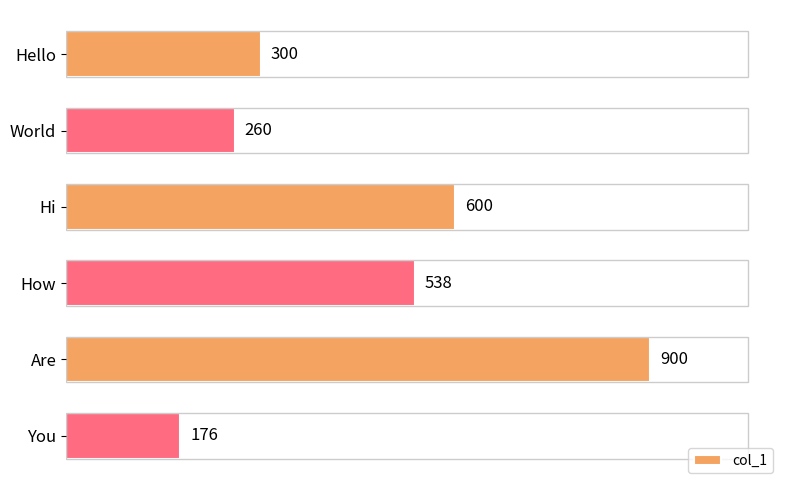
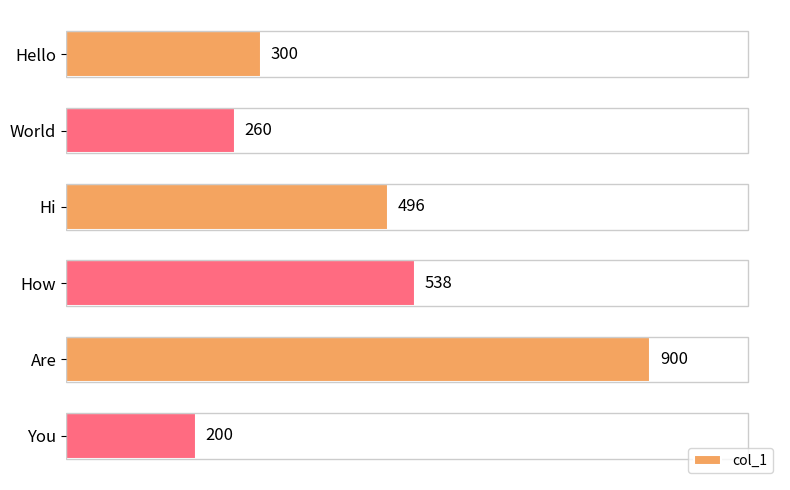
  {
    "Hello": 300,
    "World": 260,
-   "Hi": 600,
+   "Hi": 496,
    "How": 538,
    "Are": 900,
-   "You": 176
+   "You": 200
  }
